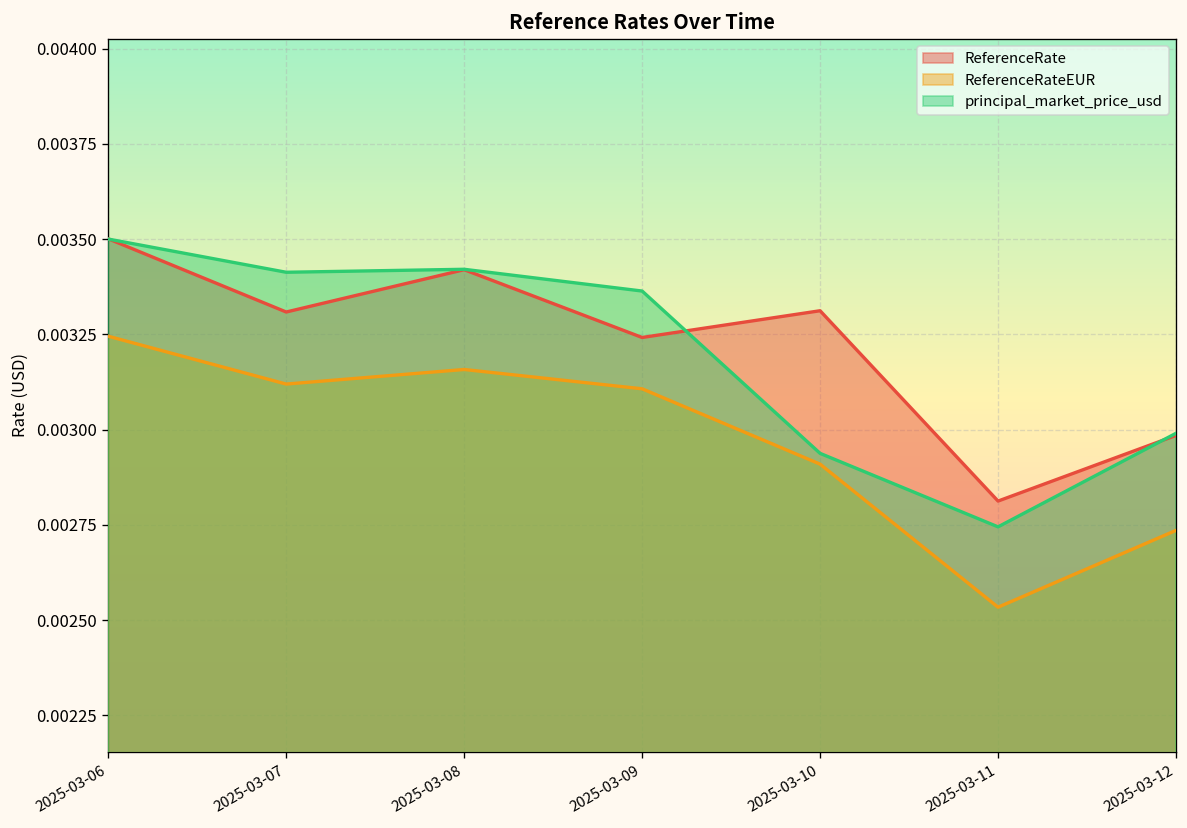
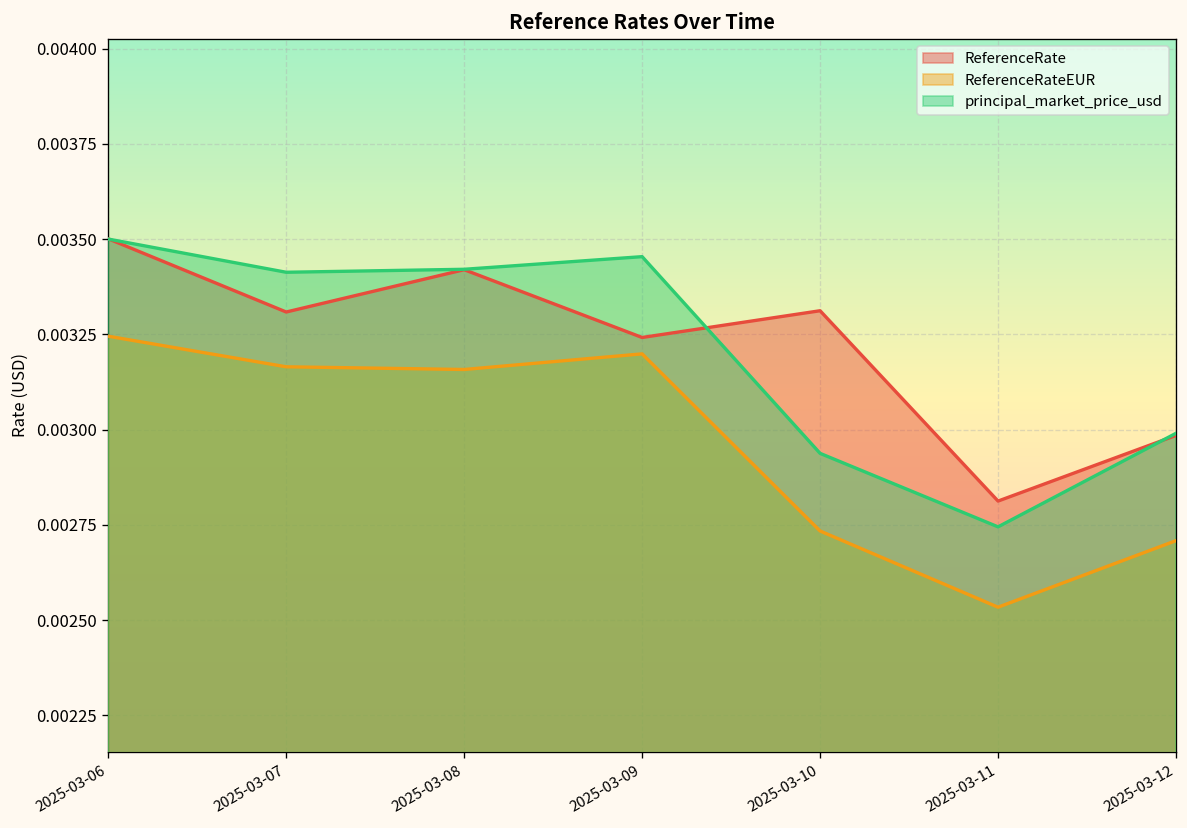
  {
    "ReferenceRate": {
      "2025-03-07": 0.00331,
      "2025-03-09": 0.00324,
      "2025-03-10": 0.00331,
      "2025-03-11": 0.00281
    },
    "ReferenceRateEUR": {
      "2025-03-06": 0.00325,
-     "2025-03-07": 0.00312,
+     "2025-03-07": 0.00316,
      "2025-03-08": 0.00316,
-     "2025-03-09": 0.00311,
-     "2025-03-10": 0.00291,
+     "2025-03-09": 0.00320,
+     "2025-03-10": 0.00273,
      "2025-03-11": 0.00253,
-     "2025-03-12": 0.00274
+     "2025-03-12": 0.00271
    },
    "principal_market_price_usd": {
      "2025-03-07": 0.00341,
-     "2025-03-09": 0.00336,
+     "2025-03-09": 0.00345,
      "2025-03-10": 0.00294,
      "2025-03-11": 0.00274
    }
  }
